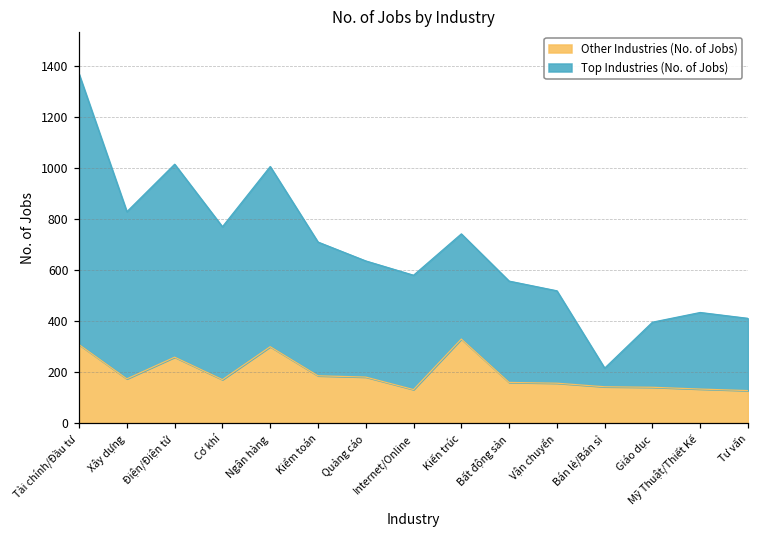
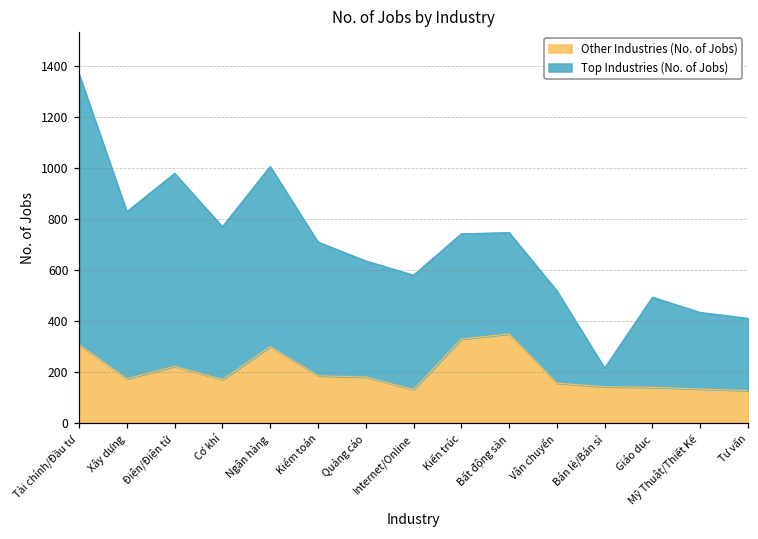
  {
    "Other Industries (No. of Jobs)": {
      "Tài chính/Đầu tư": 310,
      "Xây dựng": 170,
-     "Điện/Điện tử": 260,
+     "Điện/Điện tử": 220,
      "Cơ khí": 170,
      "Ngân hàng": 300,
      "Kiểm toán": 190,
      "Quảng cáo": 180,
      "Internet/Online": 130,
      "Kiến trúc": 330,
-     "Bất động sản": 160,
+     "Bất động sản": 350,
      "Vận chuyển": 160,
      "Bán lẻ/Bán sỉ": 140,
      "Giáo dục": 140,
      "Mỹ Thuật/Thiết Kế": 130,
      "Tư vấn": 130
    },
    "Top Industries (No. of Jobs)": {
      "Tài chính/Đầu tư": 1060,
      "Xây dựng": 660,
      "Điện/Điện tử": 760,
      "Cơ khí": 600,
      "Ngân hàng": 710,
      "Kiểm toán": 520,
      "Quảng cáo": 460,
      "Internet/Online": 450,
      "Kiến trúc": 410,
      "Bất động sản": 400,
      "Vận chuyển": 360,
      "Bán lẻ/Bán sỉ": 70,
-     "Giáo dục": 260,
+     "Giáo dục": 350,
      "Mỹ Thuật/Thiết Kế": 300,
      "Tư vấn": 280
    }
  }
